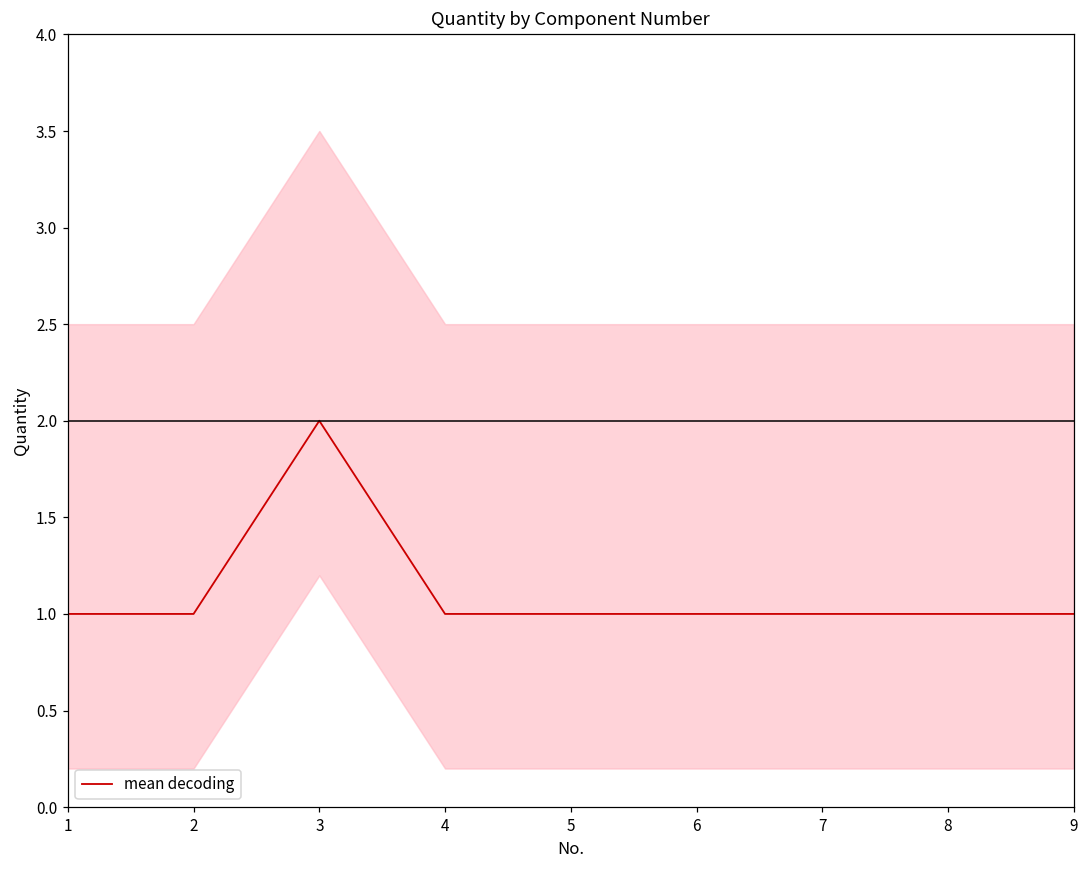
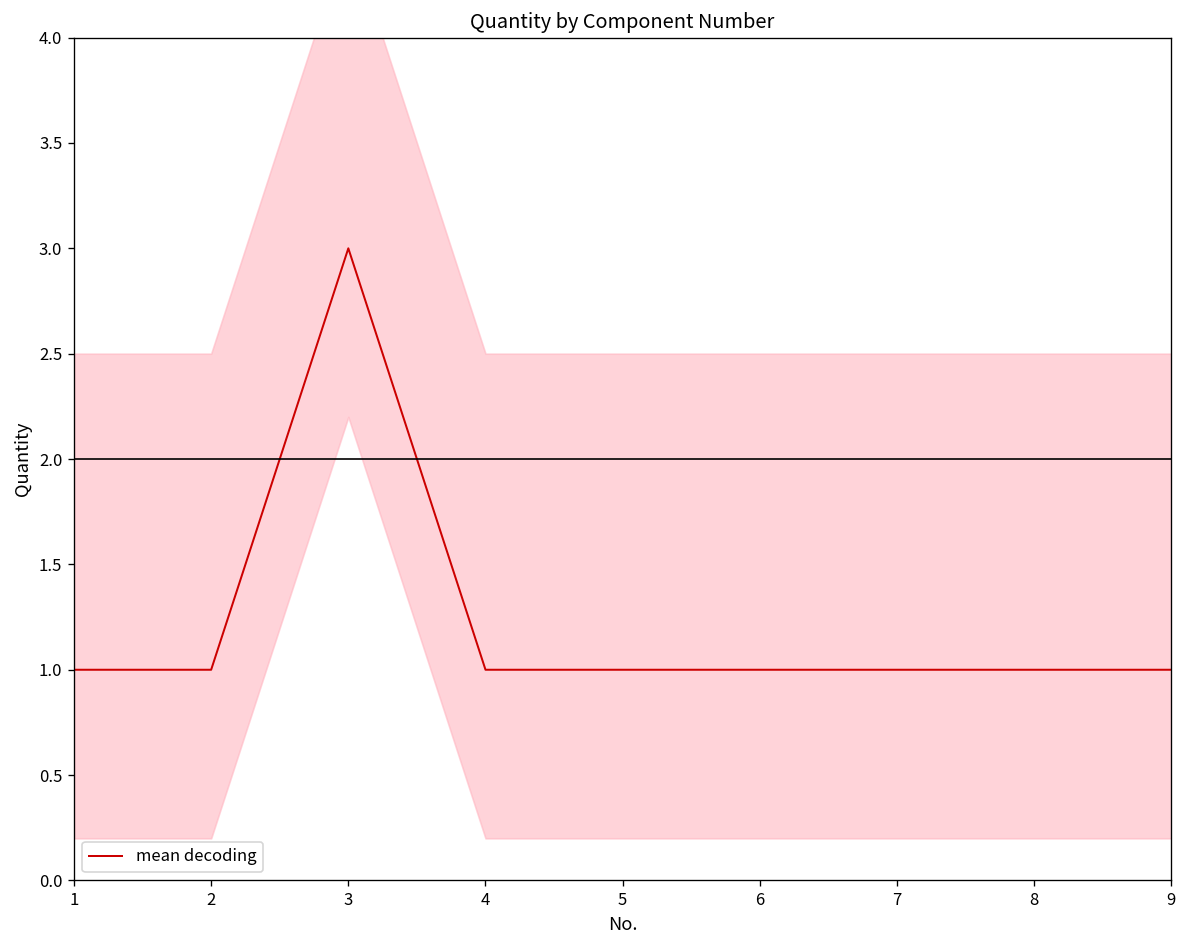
  {
    "mean decoding": {
      "1": 1,
      "2": 1,
-     "3": 2,
+     "3": 3,
      "4": 1,
      "5": 1,
      "6": 1,
      "7": 1,
      "8": 1,
      "9": 1
    }
  }
